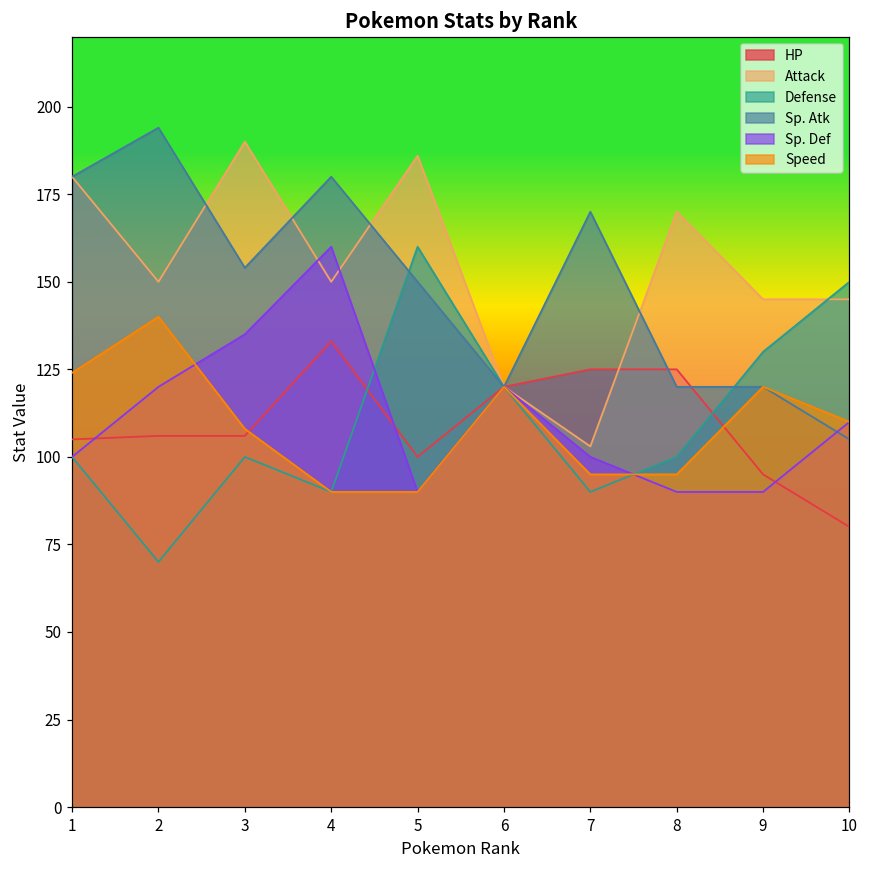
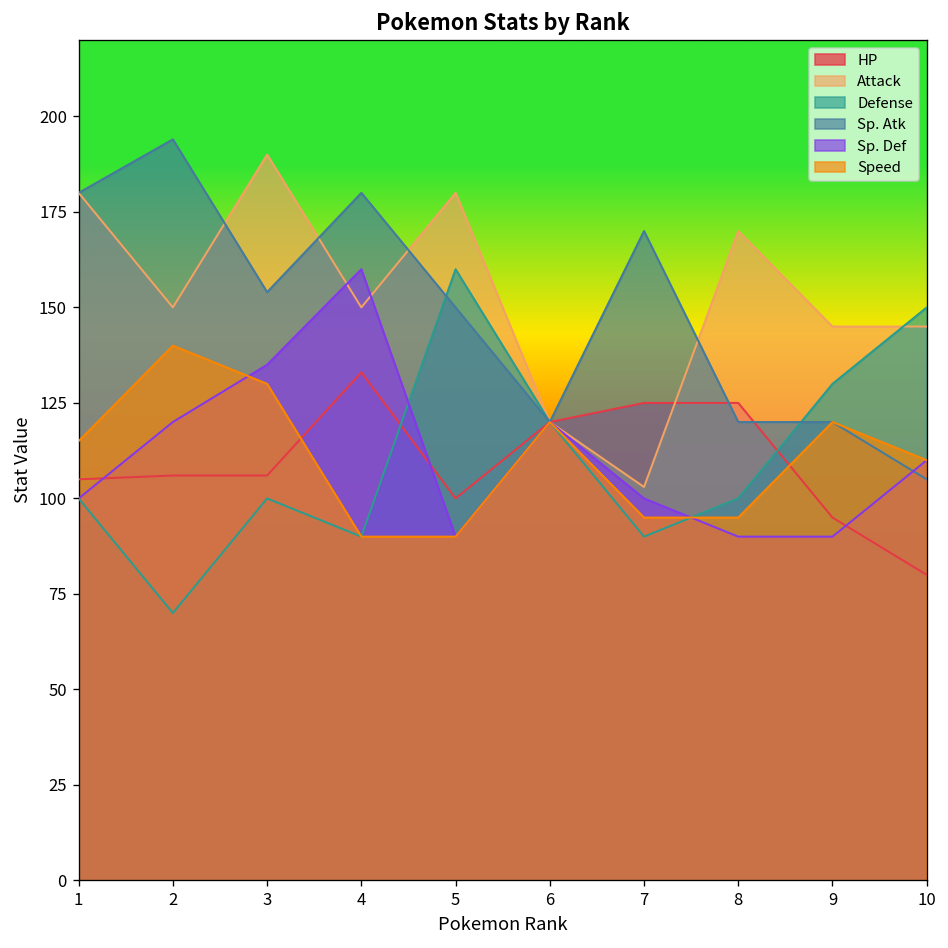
  {
    "HP": {
      "1": 105,
      "2": 106,
      "3": 106,
      "4": 133,
      "5": 100,
      "7": 125,
      "8": 125,
      "9": 95,
      "10": 80
    },
    "Attack": {
      "2": 150,
      "3": 190,
      "4": 150,
-     "5": 186,
+     "5": 180,
      "7": 103,
      "8": 170,
      "9": 145,
      "10": 145
    },
    "Sp. Def": {
      "2": 120,
      "3": 135,
      "4": 160,
      "7": 100,
      "8": 90,
      "9": 90
    },
    "Speed": {
-     "1": 124,
+     "1": 115,
      "2": 140,
-     "3": 108,
+     "3": 130,
      "7": 95,
      "8": 95
    }
  }
